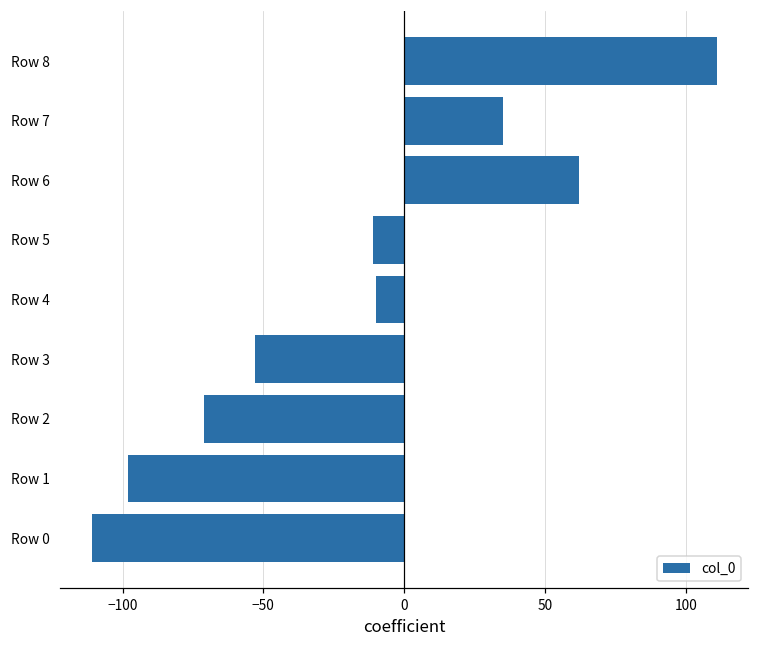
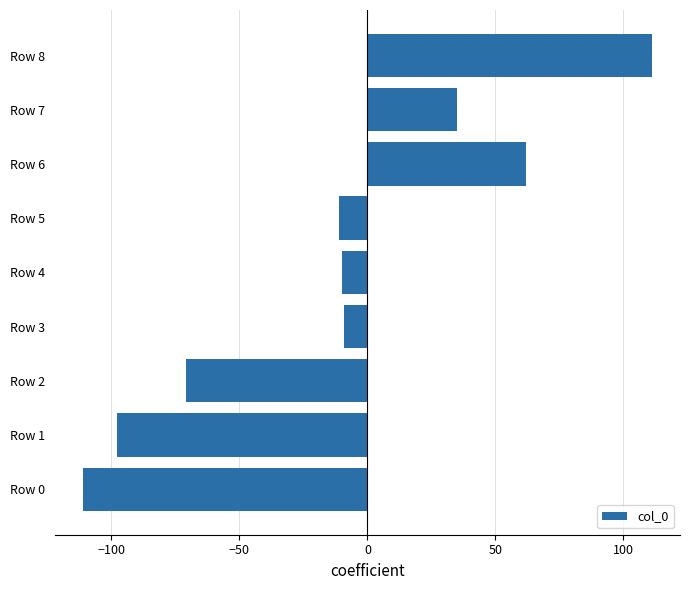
  {
    "Row 8": 111,
    "Row 7": 35,
    "Row 6": 62,
    "Row 5": -11,
    "Row 4": -10,
-   "Row 3": -53,
+   "Row 3": -9,
    "Row 2": -71,
    "Row 1": -98,
    "Row 0": -111
  }
